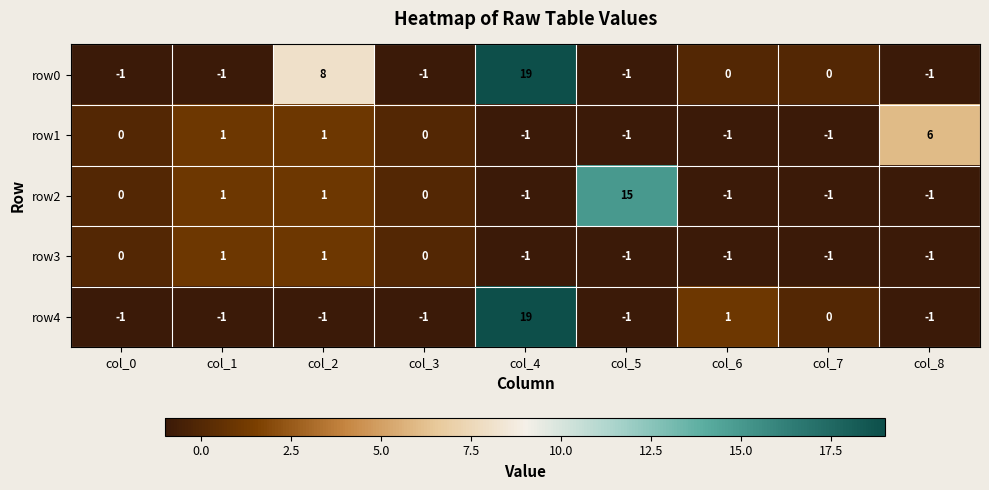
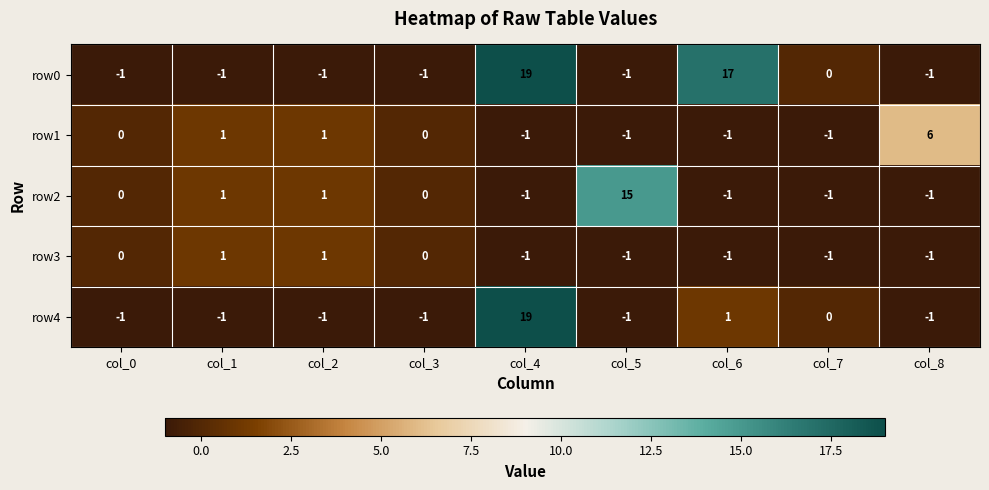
  {
    "row0": {
      "col_0": -1,
      "col_1": -1,
-     "col_2": 8,
+     "col_2": -1,
      "col_3": -1,
      "col_4": 19,
      "col_5": -1,
-     "col_6": 0,
+     "col_6": 17,
      "col_7": 0,
      "col_8": -1
    },
    "row1": {
      "col_0": 0,
      "col_1": 1,
      "col_2": 1,
      "col_3": 0,
      "col_4": -1,
      "col_5": -1,
      "col_6": -1,
      "col_7": -1,
      "col_8": 6
    },
    "row2": {
      "col_0": 0,
      "col_1": 1,
      "col_2": 1,
      "col_3": 0,
      "col_4": -1,
      "col_5": 15,
      "col_6": -1,
      "col_7": -1,
      "col_8": -1
    },
    "row3": {
      "col_0": 0,
      "col_1": 1,
      "col_2": 1,
      "col_3": 0,
      "col_4": -1,
      "col_5": -1,
      "col_6": -1,
      "col_7": -1,
      "col_8": -1
    },
    "row4": {
      "col_0": -1,
      "col_1": -1,
      "col_2": -1,
      "col_3": -1,
      "col_4": 19,
      "col_5": -1,
      "col_6": 1,
      "col_7": 0,
      "col_8": -1
    }
  }
